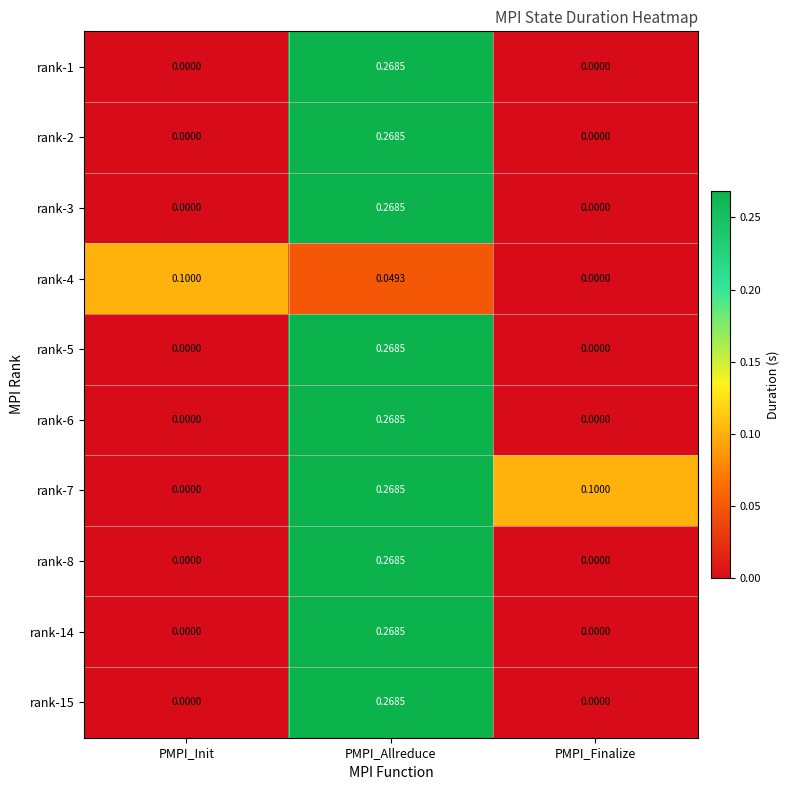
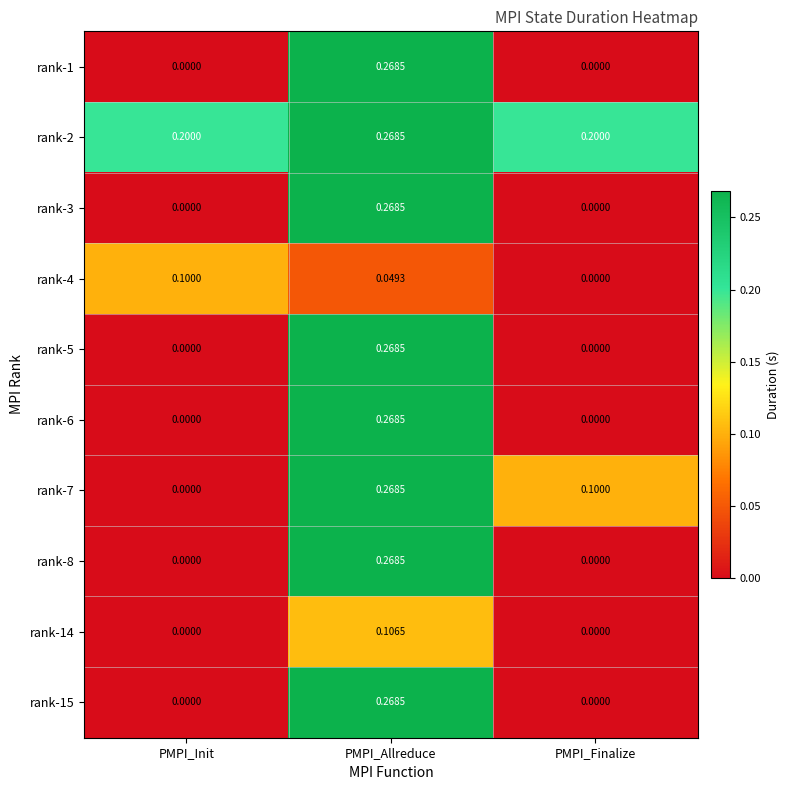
  {
    "rank-1": {
      "PMPI_Init": 0.0000,
      "PMPI_Allreduce": 0.2685,
      "PMPI_Finalize": 0.0000
    },
    "rank-2": {
-     "PMPI_Init": 0.0000,
+     "PMPI_Init": 0.2000,
      "PMPI_Allreduce": 0.2685,
-     "PMPI_Finalize": 0.0000
+     "PMPI_Finalize": 0.2000
    },
    "rank-3": {
      "PMPI_Init": 0.0000,
      "PMPI_Allreduce": 0.2685,
      "PMPI_Finalize": 0.0000
    },
    "rank-4": {
      "PMPI_Init": 0.1000,
      "PMPI_Allreduce": 0.0493,
      "PMPI_Finalize": 0.0000
    },
    "rank-5": {
      "PMPI_Init": 0.0000,
      "PMPI_Allreduce": 0.2685,
      "PMPI_Finalize": 0.0000
    },
    "rank-6": {
      "PMPI_Init": 0.0000,
      "PMPI_Allreduce": 0.2685,
      "PMPI_Finalize": 0.0000
    },
    "rank-7": {
      "PMPI_Init": 0.0000,
      "PMPI_Allreduce": 0.2685,
      "PMPI_Finalize": 0.1000
    },
    "rank-8": {
      "PMPI_Init": 0.0000,
      "PMPI_Allreduce": 0.2685,
      "PMPI_Finalize": 0.0000
    },
    "rank-14": {
      "PMPI_Init": 0.0000,
-     "PMPI_Allreduce": 0.2685,
+     "PMPI_Allreduce": 0.1065,
      "PMPI_Finalize": 0.0000
    },
    "rank-15": {
      "PMPI_Init": 0.0000,
      "PMPI_Allreduce": 0.2685,
      "PMPI_Finalize": 0.0000
    }
  }
